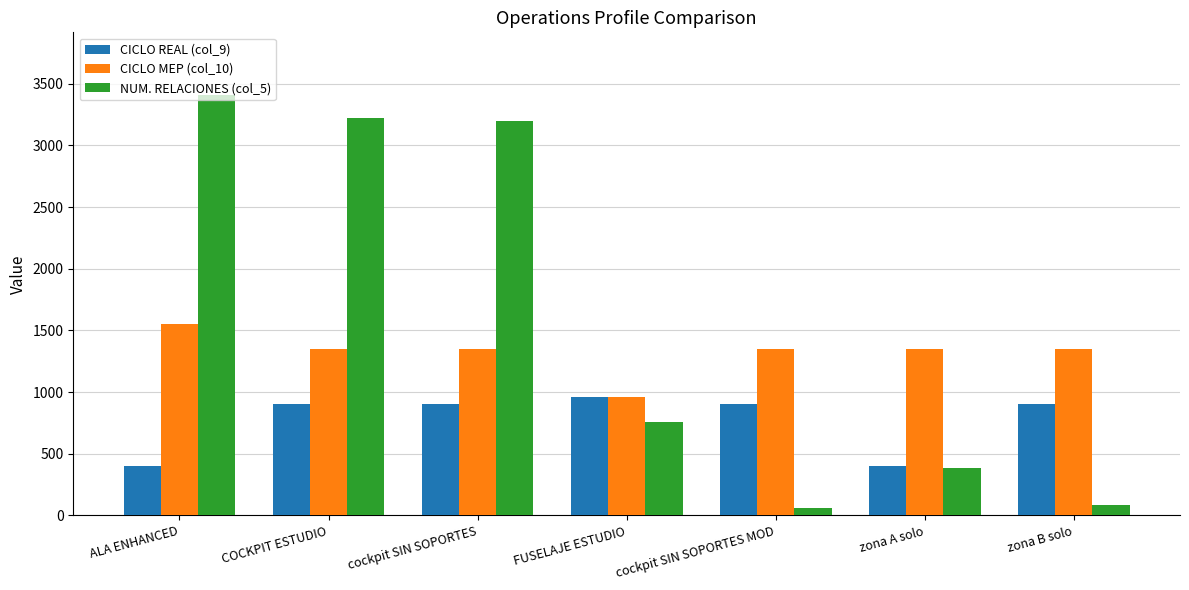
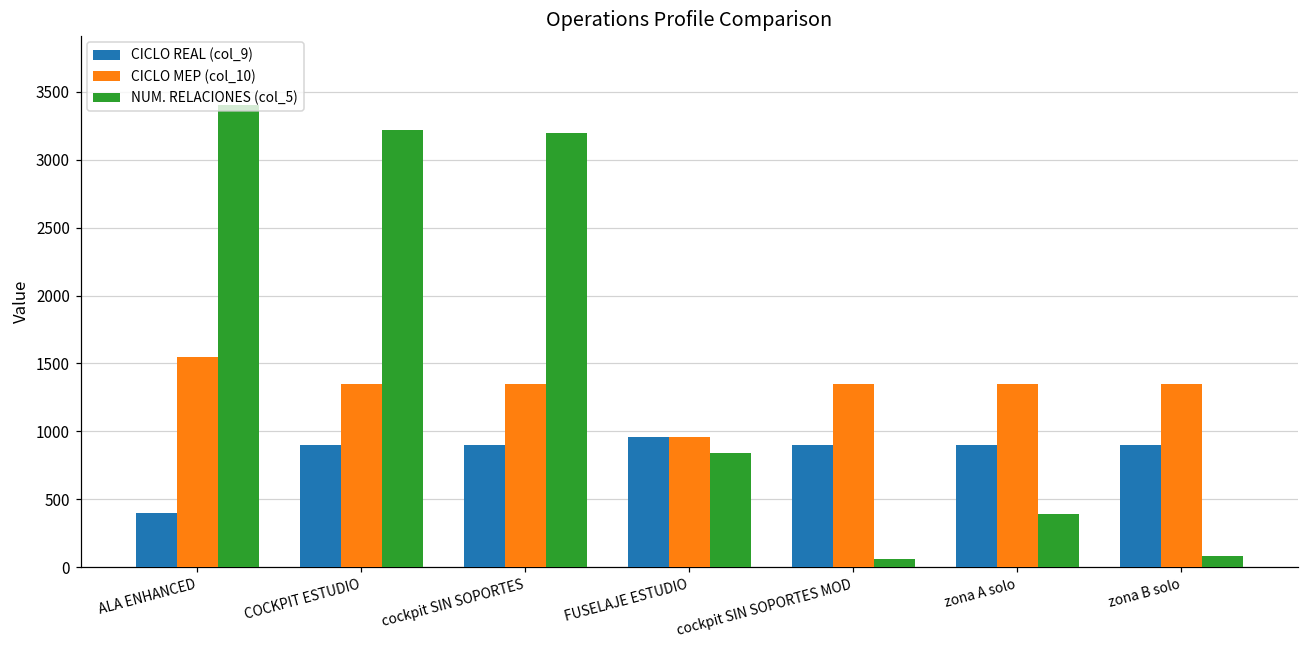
  {
    "CICLO REAL (col_9)": {
      "ALA ENHANCED": 400,
      "COCKPIT ESTUDIO": 900,
      "cockpit SIN SOPORTES": 900,
      "FUSELAJE ESTUDIO": 960,
      "cockpit SIN SOPORTES MOD": 900,
-     "zona A solo": 400,
+     "zona A solo": 900,
      "zona B solo": 900
    },
    "CICLO MEP (col_10)": {
      "ALA ENHANCED": 1550,
      "COCKPIT ESTUDIO": 1350,
      "cockpit SIN SOPORTES": 1350,
      "FUSELAJE ESTUDIO": 960,
      "cockpit SIN SOPORTES MOD": 1350,
      "zona A solo": 1350,
      "zona B solo": 1350
    },
    "NUM. RELACIONES (col_5)": {
      "COCKPIT ESTUDIO": 3220,
      "cockpit SIN SOPORTES": 3200,
-     "FUSELAJE ESTUDIO": 760,
+     "FUSELAJE ESTUDIO": 840,
      "cockpit SIN SOPORTES MOD": 60,
      "zona A solo": 390,
      "zona B solo": 80
    }
  }
